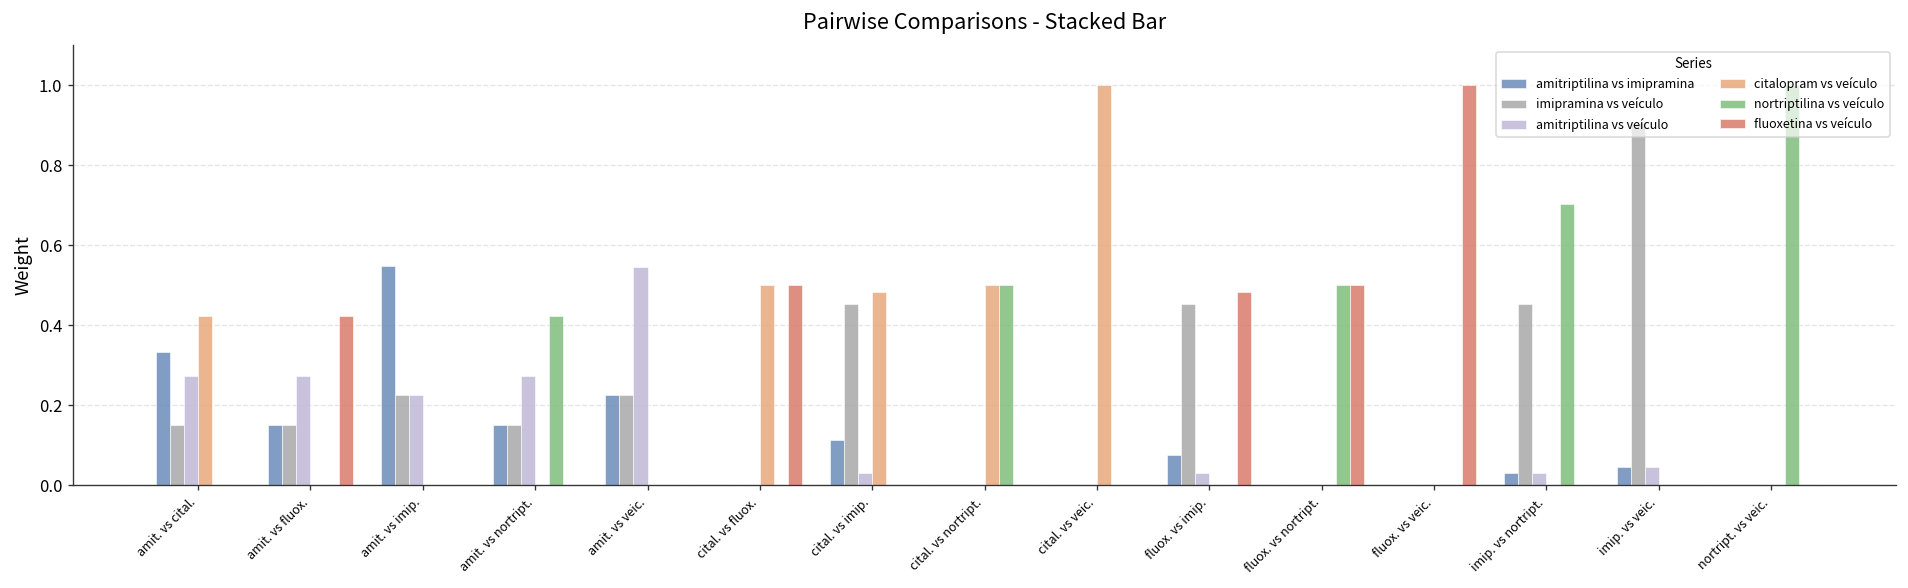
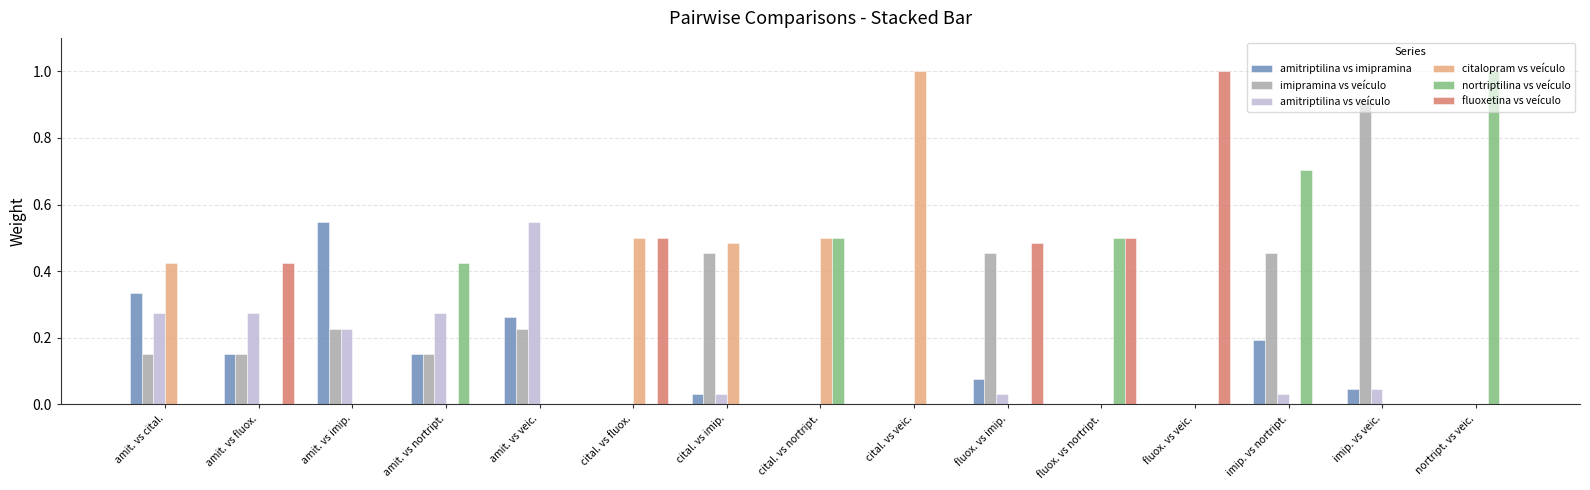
  {
    "amitriptilina vs imipramina": {
      "amit. vs cital.": 0.33,
      "amit. vs fluox.": 0.15,
      "amit. vs imip.": 0.55,
      "amit. vs nortript.": 0.15,
-     "amit. vs veic.": 0.23,
+     "amit. vs veic.": 0.26,
      "cital. vs fluox.": 0.00,
-     "cital. vs imip.": 0.11,
+     "cital. vs imip.": 0.03,
      "cital. vs nortript.": 0.00,
      "cital. vs veic.": 0.00,
      "fluox. vs imip.": 0.08,
      "fluox. vs nortript.": 0.00,
      "fluox. vs veic.": 0.00,
-     "imip. vs nortript.": 0.03,
+     "imip. vs nortript.": 0.19,
      "imip. vs veic.": 0.05,
      "nortript. vs veic.": 0.00
    },
    "nortriptilina vs veículo": {
      "amit. vs cital.": 0.00,
      "amit. vs fluox.": 0.00,
      "amit. vs imip.": 0.00,
      "amit. vs nortript.": 0.42,
      "amit. vs veic.": 0.00,
      "cital. vs fluox.": 0.00,
      "cital. vs imip.": 0.00,
      "cital. vs nortript.": 0.50,
      "cital. vs veic.": 0.00,
      "fluox. vs imip.": 0.00,
      "fluox. vs nortript.": 0.50,
      "fluox. vs veic.": 0.00,
      "imip. vs nortript.": 0.70,
      "imip. vs veic.": 0.00
    }
  }
